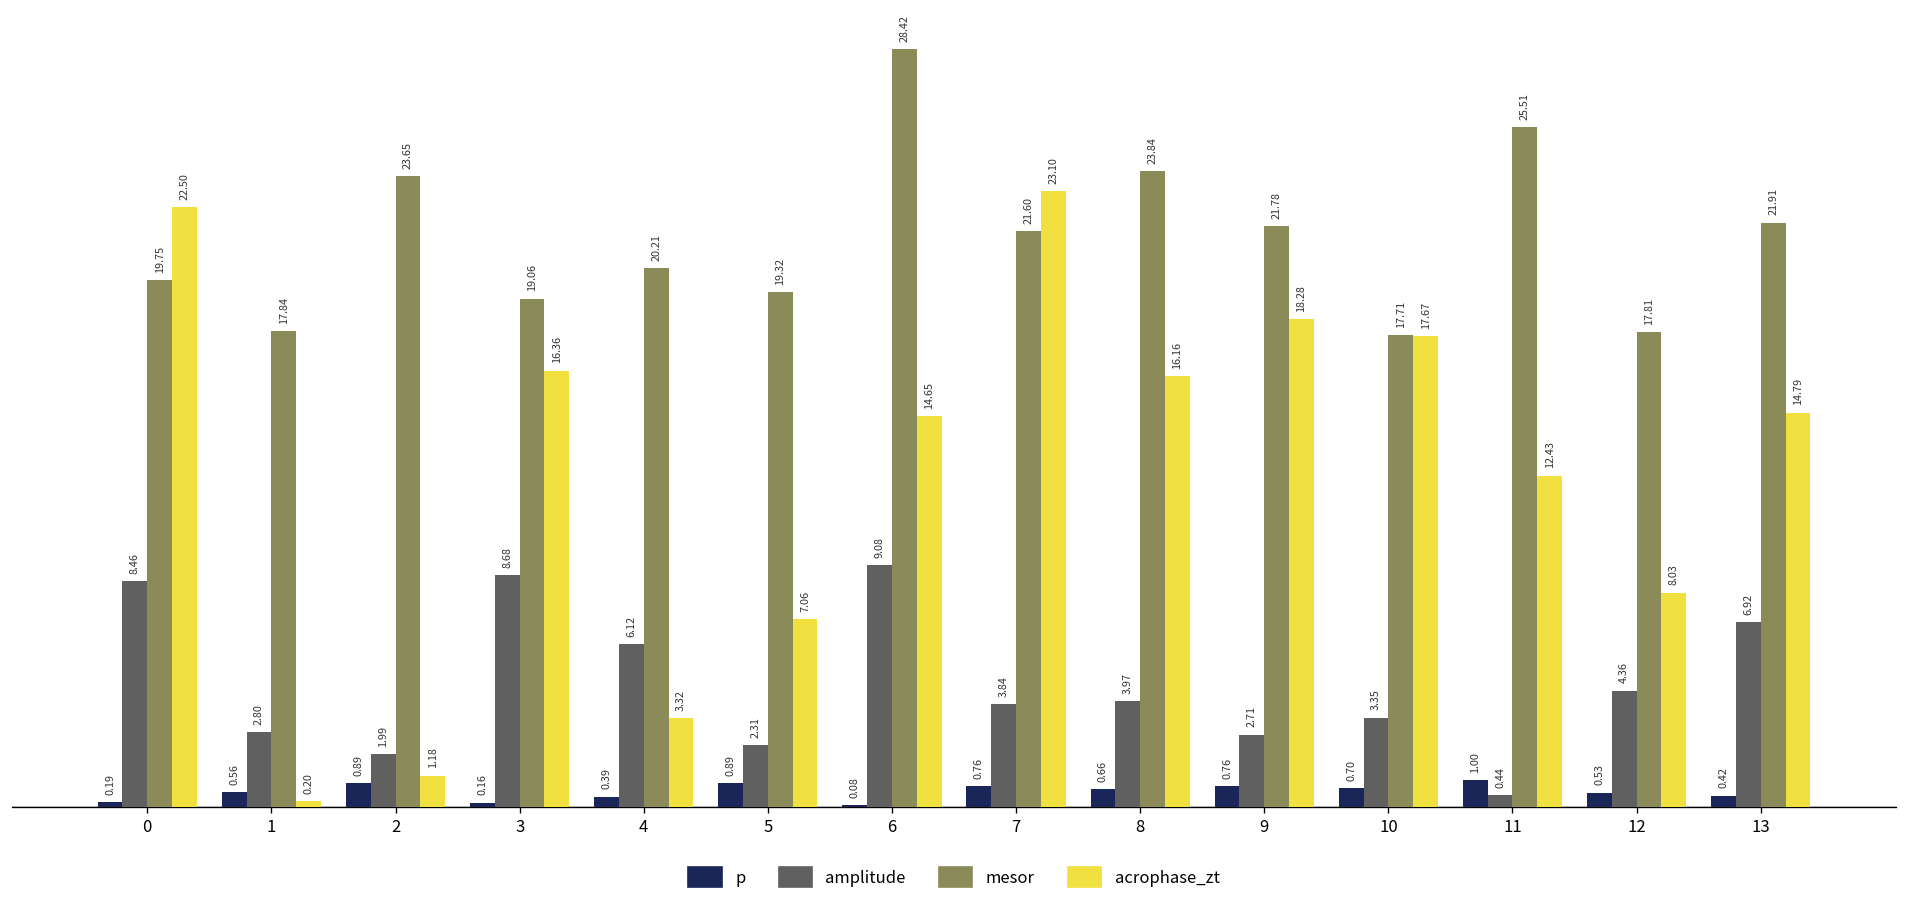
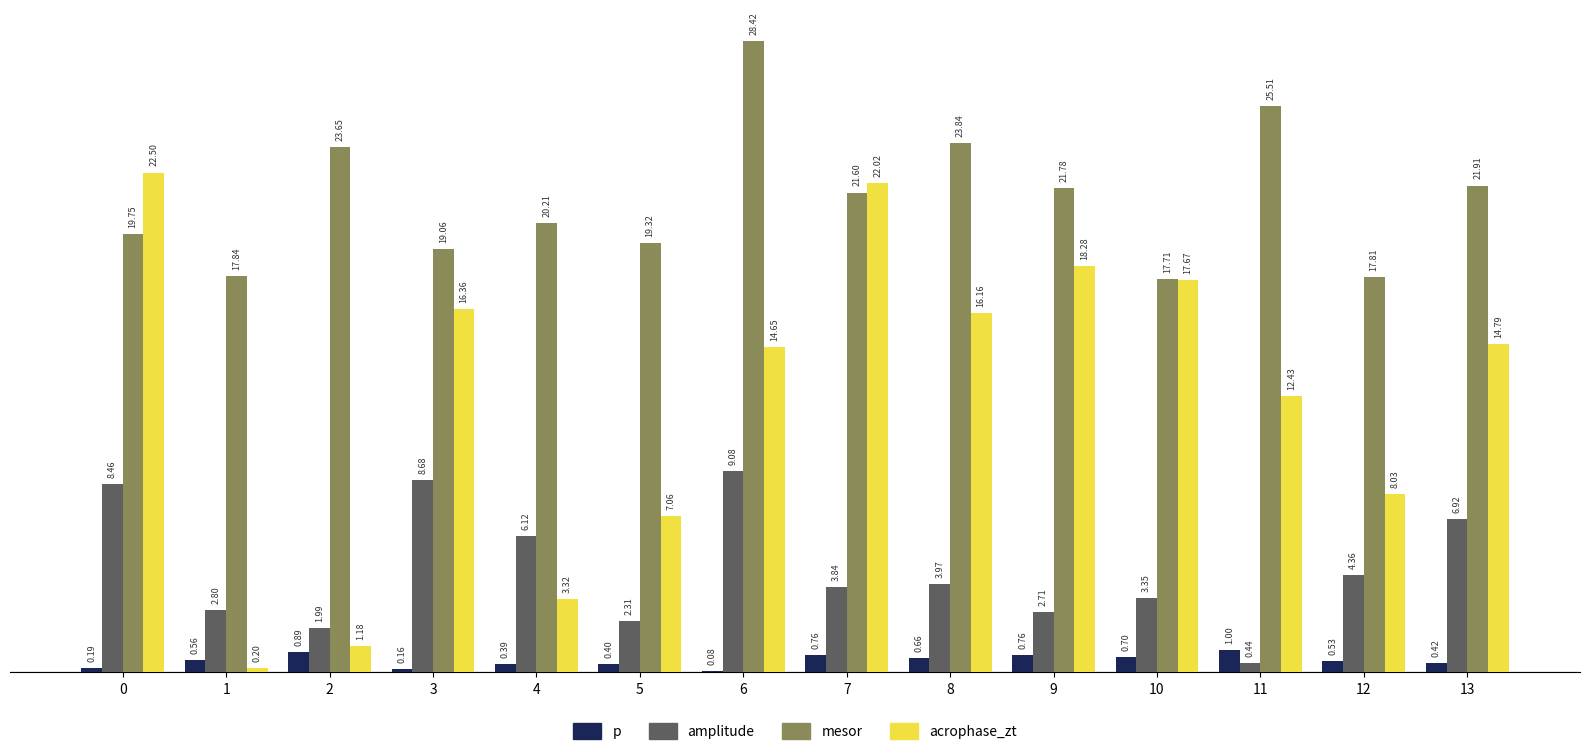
  {
    "p": {
      "0": 0.19,
      "1": 0.56,
      "2": 0.89,
      "3": 0.16,
      "4": 0.39,
-     "5": 0.89,
+     "5": 0.40,
      "6": 0.08,
      "7": 0.76,
      "8": 0.66,
      "9": 0.76,
      "10": 0.70,
      "11": 1.00,
      "12": 0.53,
      "13": 0.42
    },
    "amplitude": {
      "0": 8.46,
      "1": 2.80,
      "2": 1.99,
      "3": 8.68,
      "4": 6.12,
      "5": 2.31,
      "6": 9.08,
      "7": 3.84,
      "8": 3.97,
      "9": 2.71,
      "10": 3.35,
      "11": 0.44,
      "12": 4.36,
      "13": 6.92
    },
    "mesor": {
      "0": 19.75,
      "1": 17.84,
      "2": 23.65,
      "3": 19.06,
      "4": 20.21,
      "5": 19.32,
      "6": 28.42,
      "7": 21.60,
      "8": 23.84,
      "9": 21.78,
      "10": 17.71,
      "11": 25.51,
      "12": 17.81,
      "13": 21.91
    },
    "acrophase_zt": {
      "0": 22.50,
      "1": 0.20,
      "2": 1.18,
      "3": 16.36,
      "4": 3.32,
      "5": 7.06,
      "6": 14.65,
-     "7": 23.10,
+     "7": 22.02,
      "8": 16.16,
      "9": 18.28,
      "10": 17.67,
      "11": 12.43,
      "12": 8.03,
      "13": 14.79
    }
  }
